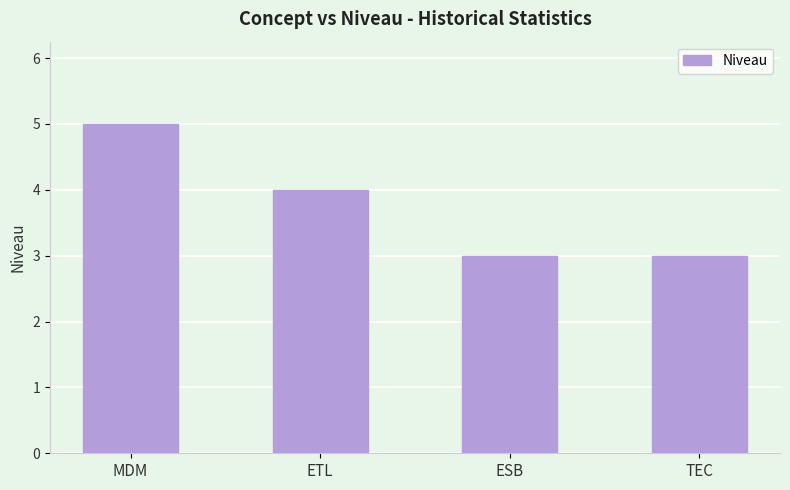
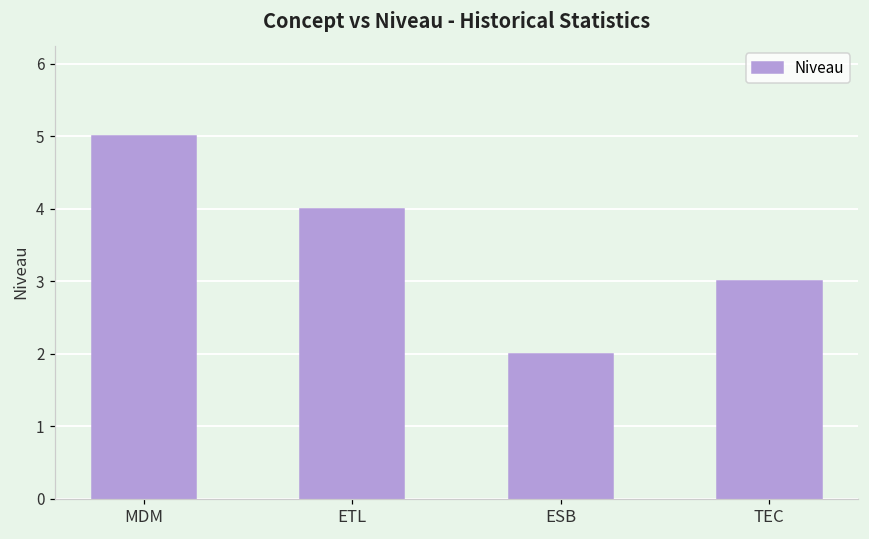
  {
    "MDM": 5,
    "ETL": 4,
-   "ESB": 3,
+   "ESB": 2,
    "TEC": 3
  }
